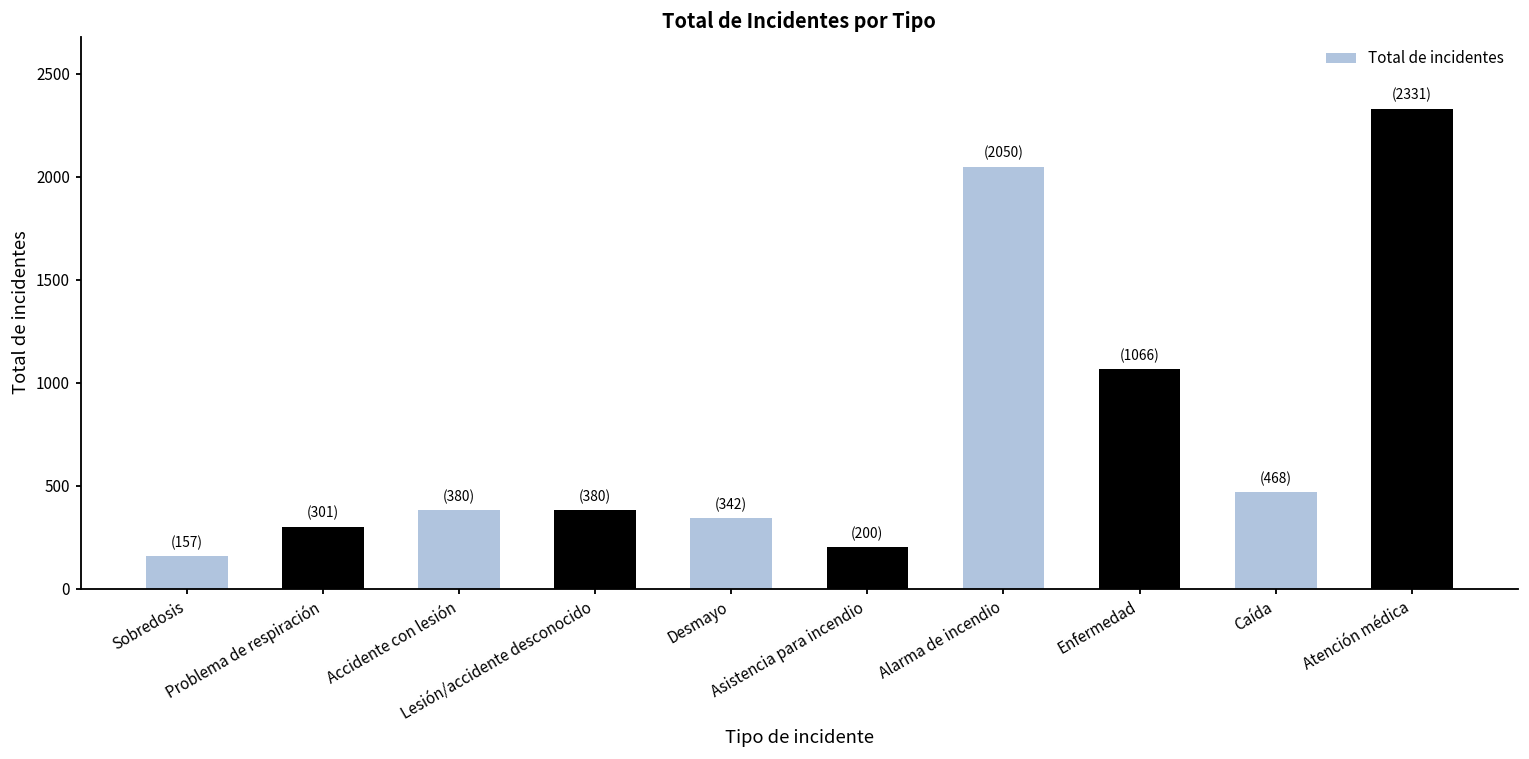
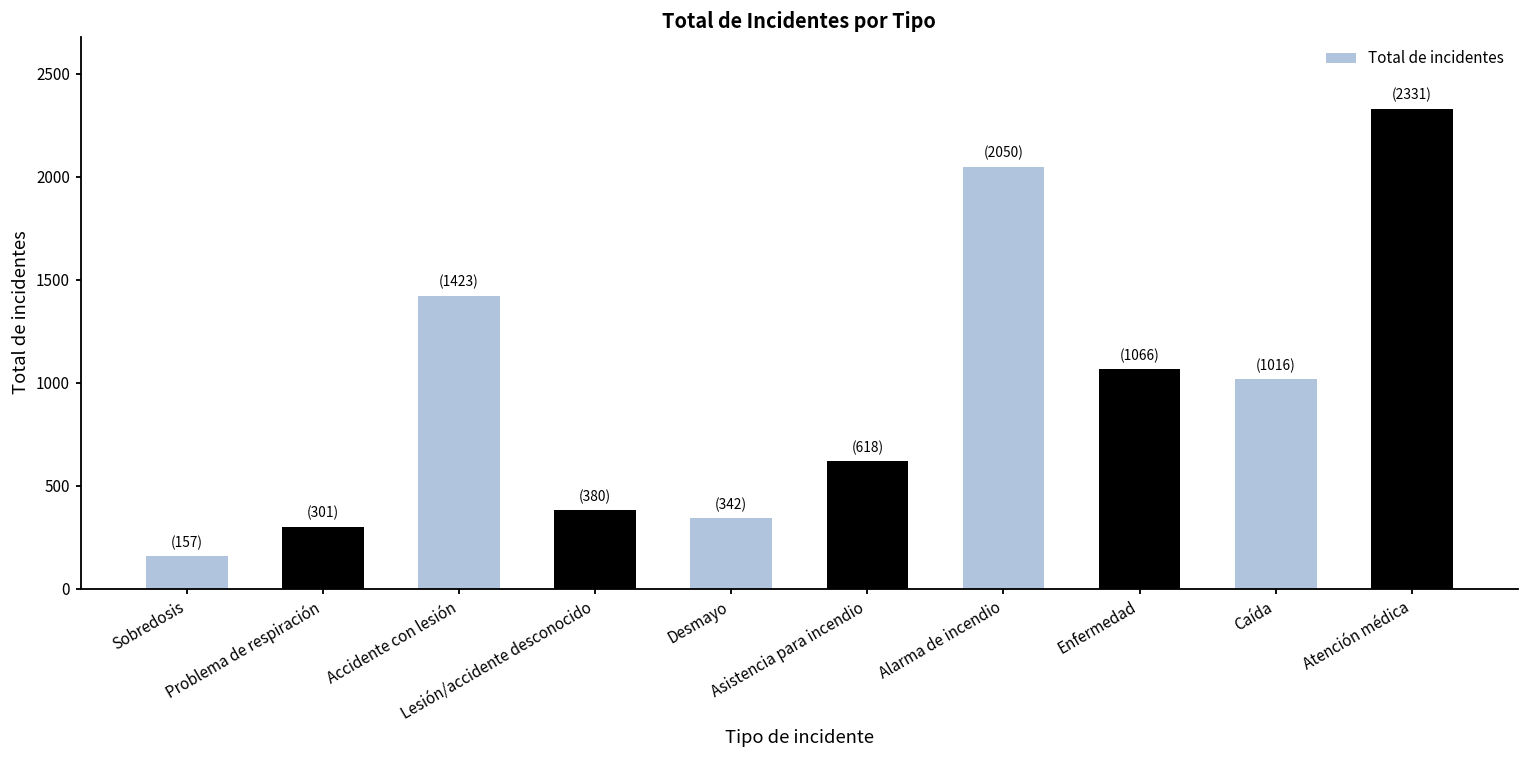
  {
    "Sobredosis": "(157)",
    "Problema de respiración": "(301)",
-   "Accidente con lesión": "(380)",
+   "Accidente con lesión": "(1423)",
    "Lesión/accidente desconocido": "(380)",
    "Desmayo": "(342)",
-   "Asistencia para incendio": "(200)",
+   "Asistencia para incendio": "(618)",
    "Alarma de incendio": "(2050)",
    "Enfermedad": "(1066)",
-   "Caída": "(468)",
+   "Caída": "(1016)",
    "Atención médica": "(2331)"
  }
